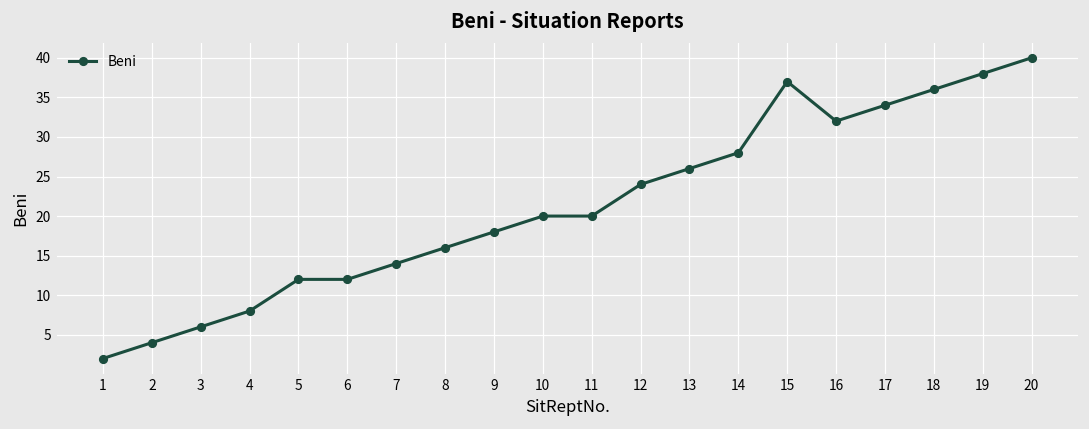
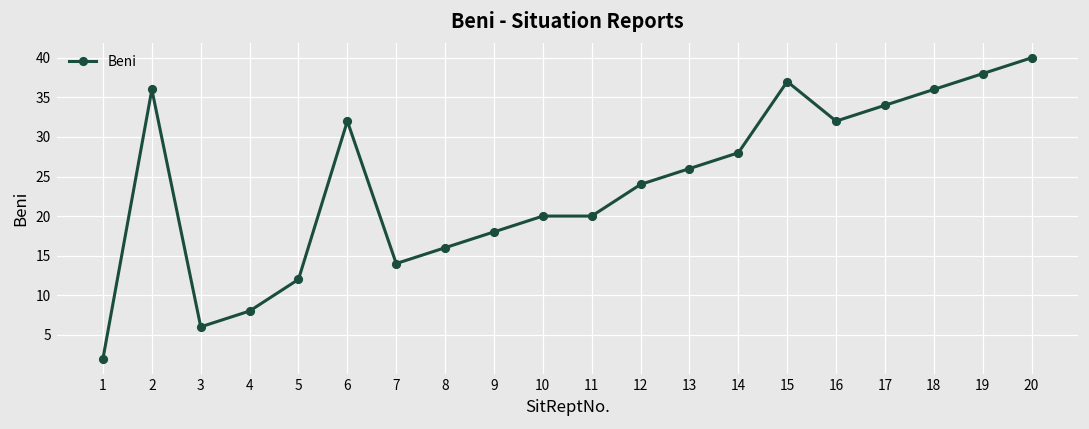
  {
    "1": 2,
-   "2": 4,
+   "2": 36,
    "3": 6,
    "4": 8,
    "5": 12,
-   "6": 12,
+   "6": 32,
    "7": 14,
    "8": 16,
    "9": 18,
    "10": 20,
    "11": 20,
    "12": 24,
    "13": 26,
    "14": 28,
    "15": 37,
    "16": 32,
    "17": 34,
    "18": 36,
    "19": 38,
    "20": 40
  }
